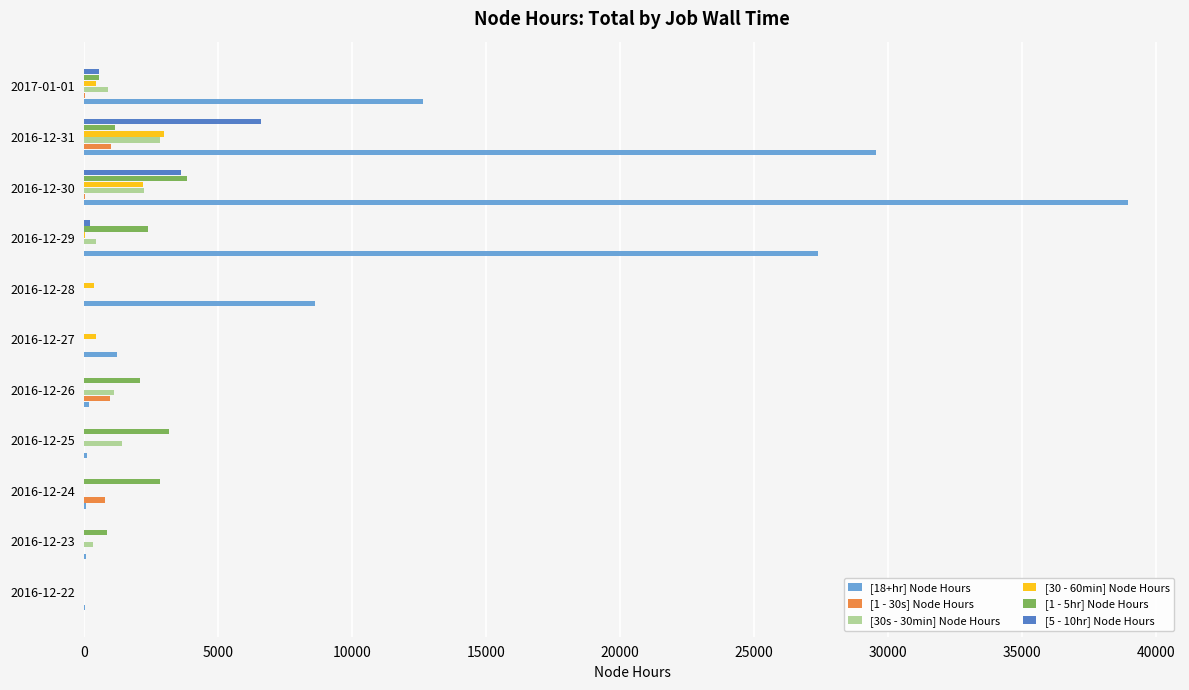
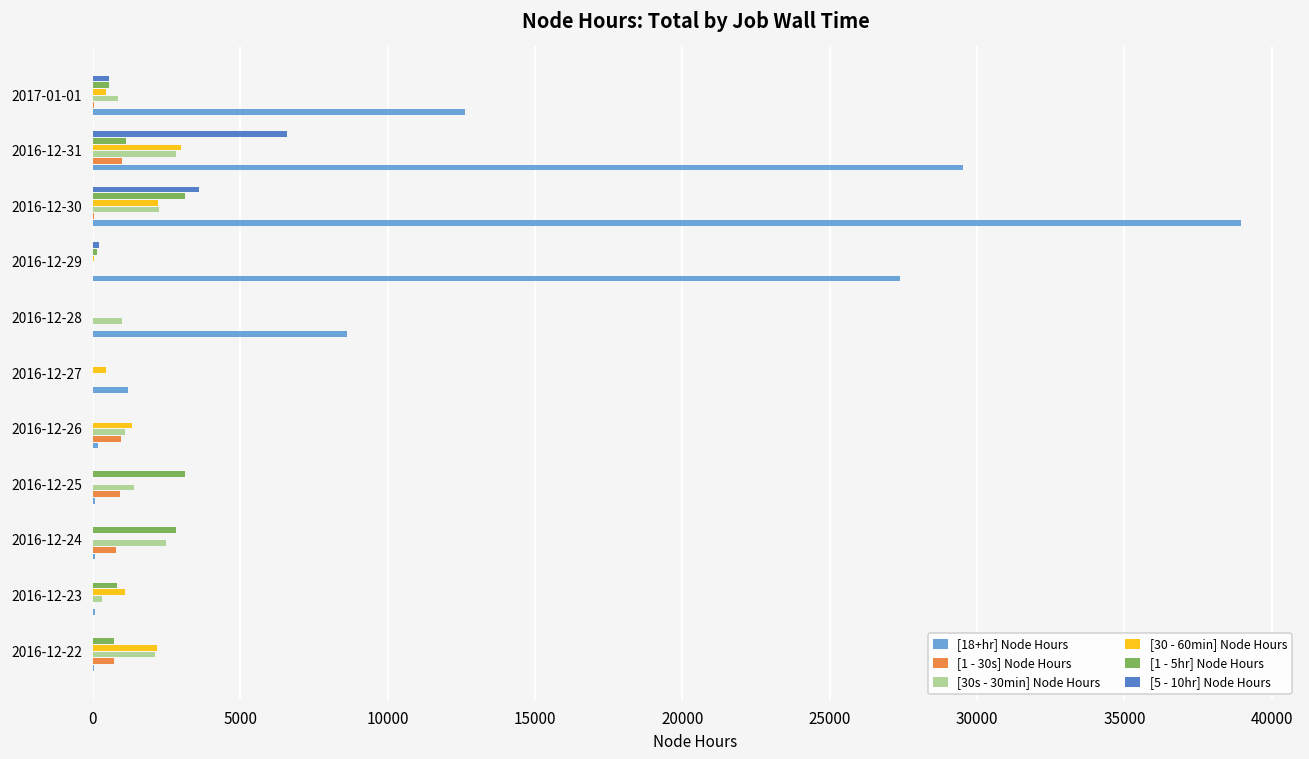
  {
    "[1 - 30s] Node Hours": {
      "2016-12-31": 1000,
      "2016-12-28": 0,
      "2016-12-27": 0,
      "2016-12-26": 1000,
-     "2016-12-25": 0,
+     "2016-12-25": 900,
      "2016-12-24": 800,
      "2016-12-23": 0,
-     "2016-12-22": 0
+     "2016-12-22": 700
    },
    "[30s - 30min] Node Hours": {
      "2017-01-01": 900,
      "2016-12-31": 2800,
      "2016-12-30": 2200,
-     "2016-12-29": 400,
-     "2016-12-28": 0,
+     "2016-12-29": 0,
+     "2016-12-28": 1000,
      "2016-12-27": 0,
      "2016-12-26": 1100,
      "2016-12-25": 1400,
-     "2016-12-24": 0,
+     "2016-12-24": 2500,
      "2016-12-23": 300,
-     "2016-12-22": 0
+     "2016-12-22": 2100
    },
    "[30 - 60min] Node Hours": {
      "2017-01-01": 400,
      "2016-12-31": 3000,
      "2016-12-30": 2200,
-     "2016-12-28": 400,
+     "2016-12-28": 0,
      "2016-12-27": 400,
-     "2016-12-26": 0,
+     "2016-12-26": 1300,
      "2016-12-25": 0,
      "2016-12-24": 0,
-     "2016-12-23": 0,
-     "2016-12-22": 0
+     "2016-12-23": 1100,
+     "2016-12-22": 2200
    },
    "[1 - 5hr] Node Hours": {
      "2017-01-01": 500,
      "2016-12-31": 1100,
-     "2016-12-30": 3800,
-     "2016-12-29": 2400,
+     "2016-12-30": 3100,
+     "2016-12-29": 100,
      "2016-12-28": 0,
      "2016-12-27": 0,
-     "2016-12-26": 2100,
+     "2016-12-26": 0,
      "2016-12-25": 3100,
      "2016-12-24": 2800,
      "2016-12-23": 800,
-     "2016-12-22": 0
+     "2016-12-22": 700
    }
  }
